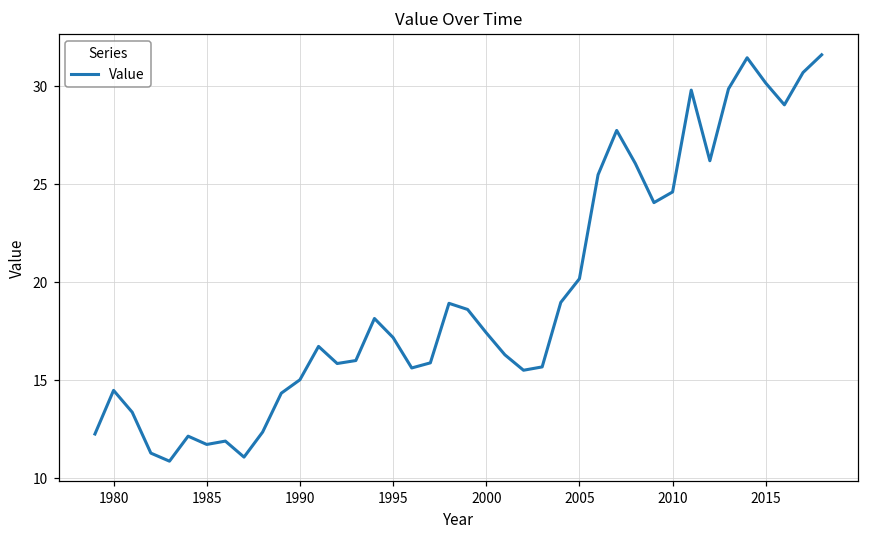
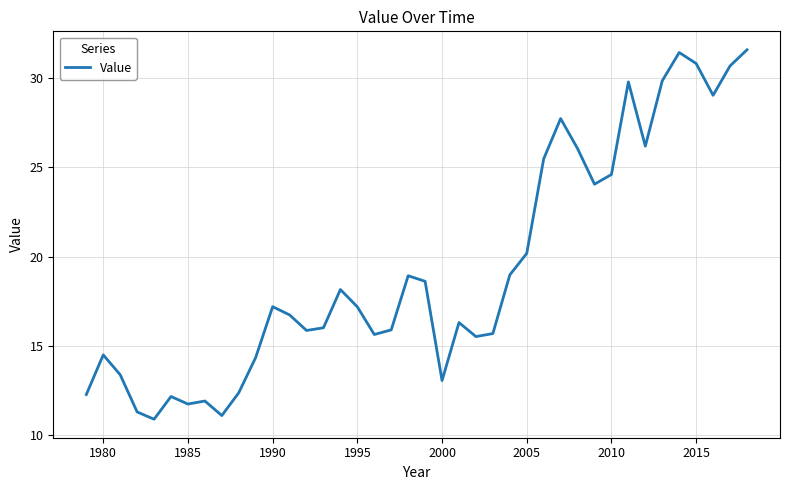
  {
    "1980": 14.5,
    "1985": 11.7,
-   "1990": 15.0,
+   "1990": 17.2,
    "1995": 17.2,
-   "2000": 17.4,
+   "2000": 13.0,
    "2005": 20.2,
    "2010": 24.6,
-   "2015": 30.2
+   "2015": 30.8
  }
